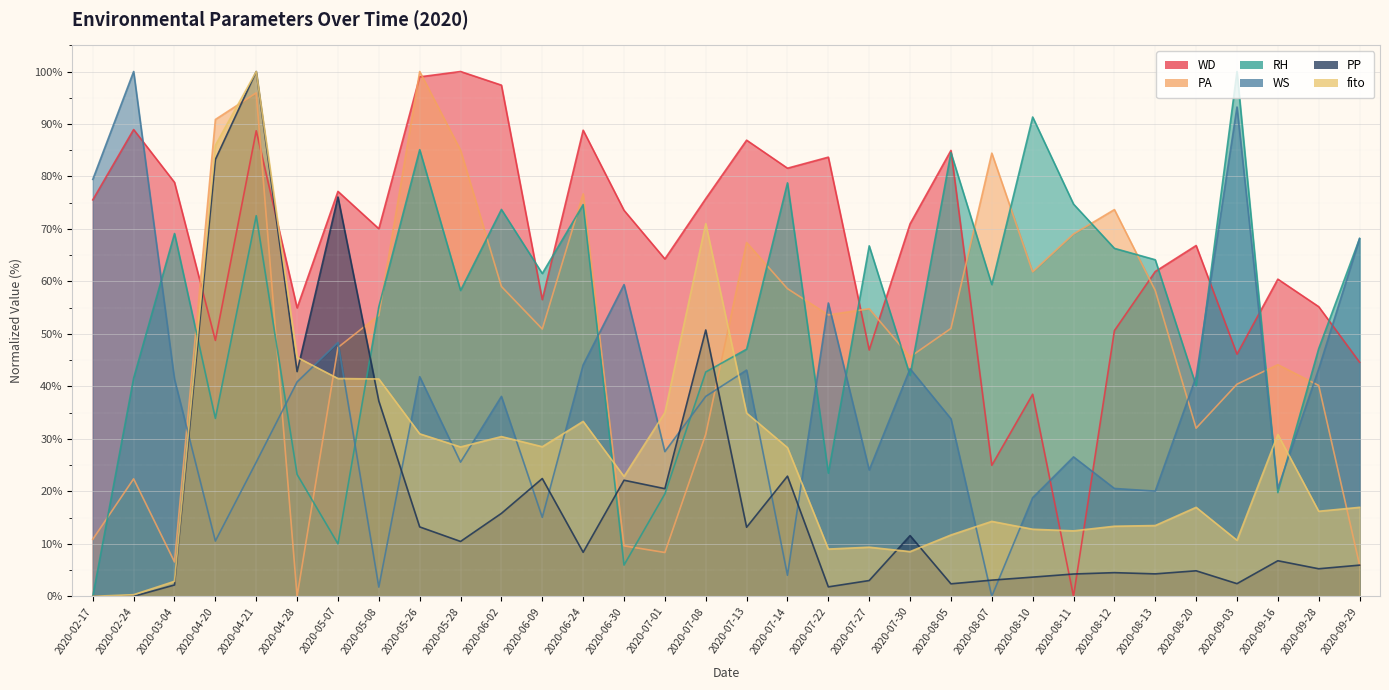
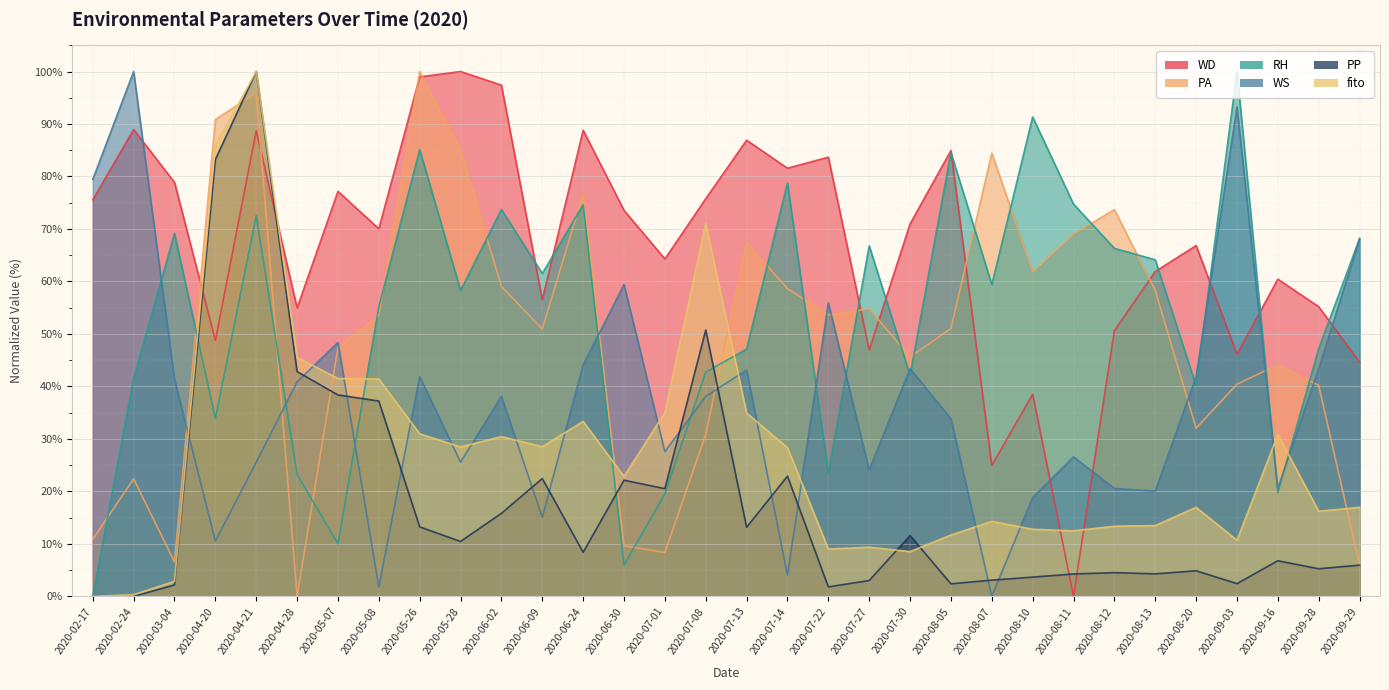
  {
    "WD": {
      "2020-02-17": "76%",
      "2020-02-24": "89%",
      "2020-03-04": "79%",
      "2020-04-20": "49%",
      "2020-04-21": "89%",
      "2020-04-28": "55%",
      "2020-05-07": "77%",
      "2020-05-08": "70%",
      "2020-05-26": "99%",
      "2020-05-28": "100%",
      "2020-06-02": "97%",
      "2020-06-09": "57%",
      "2020-06-24": "89%",
      "2020-06-30": "74%",
      "2020-07-01": "64%",
      "2020-07-08": "76%",
      "2020-07-13": "87%",
      "2020-07-14": "82%",
      "2020-07-22": "84%",
      "2020-07-27": "47%",
      "2020-07-30": "71%",
      "2020-08-07": "25%",
      "2020-08-10": "39%",
      "2020-08-11": "0%",
      "2020-08-12": "51%",
      "2020-08-13": "62%",
      "2020-08-20": "67%",
      "2020-09-03": "46%",
      "2020-09-16": "60%",
      "2020-09-28": "55%",
      "2020-09-29": "45%"
    },
    "PP": {
      "2020-03-04": "2%",
      "2020-04-20": "83%",
      "2020-04-28": "43%",
-     "2020-05-07": "76%",
+     "2020-05-07": "38%",
      "2020-05-08": "37%",
      "2020-05-26": "13%",
      "2020-05-28": "10%",
      "2020-06-02": "16%",
      "2020-06-09": "22%",
      "2020-06-24": "8%",
      "2020-06-30": "22%",
      "2020-07-01": "21%",
      "2020-07-08": "51%",
      "2020-07-13": "13%",
      "2020-07-14": "23%",
      "2020-07-22": "2%",
      "2020-07-27": "3%",
      "2020-07-30": "12%",
      "2020-08-05": "2%",
      "2020-08-07": "3%",
      "2020-08-10": "4%",
      "2020-08-11": "4%",
      "2020-08-12": "5%",
      "2020-08-13": "4%",
      "2020-08-20": "5%",
      "2020-09-03": "2%",
      "2020-09-16": "7%",
      "2020-09-28": "5%"
    }
  }
